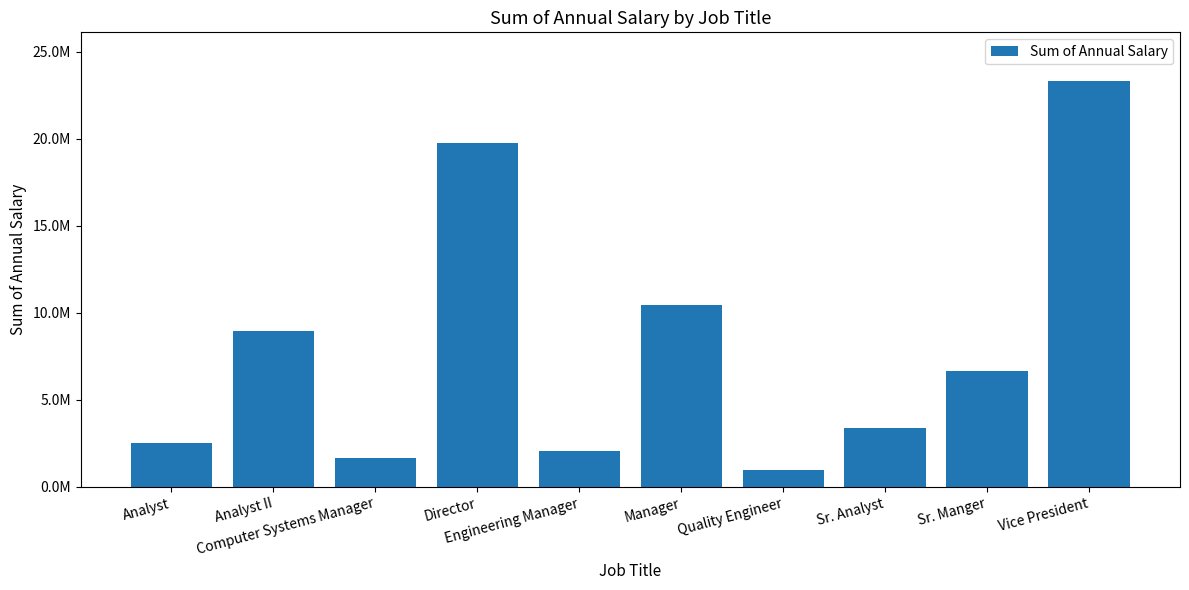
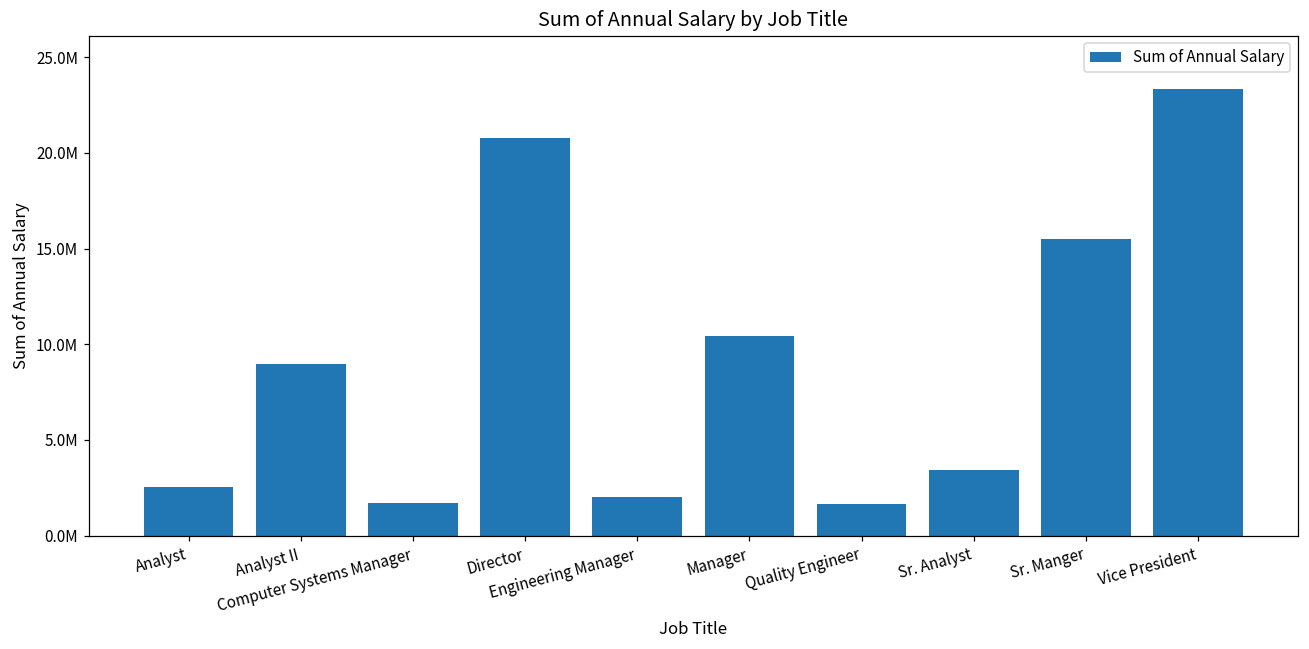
  {
    "Analyst": 2500000,
    "Analyst II": 8900000,
    "Computer Systems Manager": 1700000,
-   "Director": 19800000,
+   "Director": 20800000,
    "Engineering Manager": 2000000,
    "Manager": 10500000,
-   "Quality Engineer": 900000,
+   "Quality Engineer": 1700000,
    "Sr. Analyst": 3400000,
-   "Sr. Manger": 6600000,
+   "Sr. Manger": 15500000,
    "Vice President": 23300000
  }
